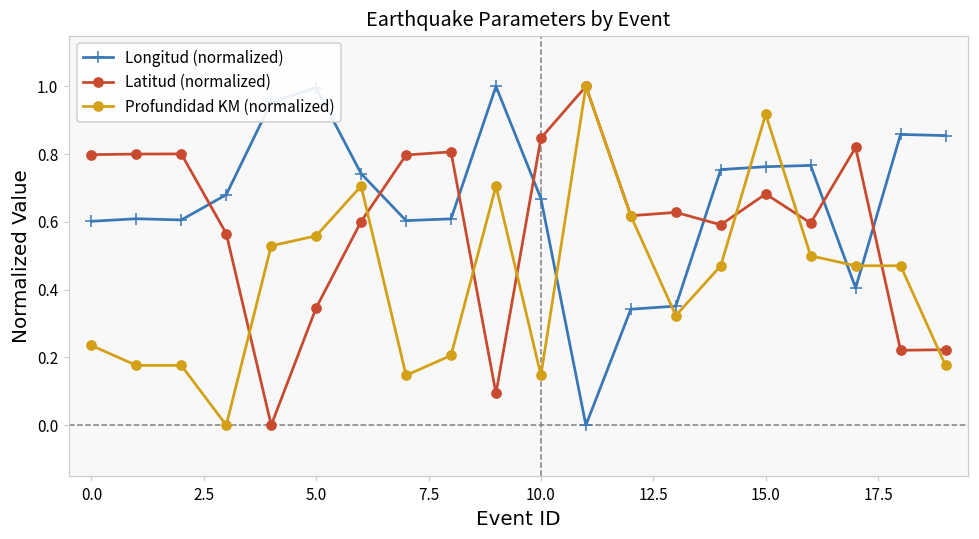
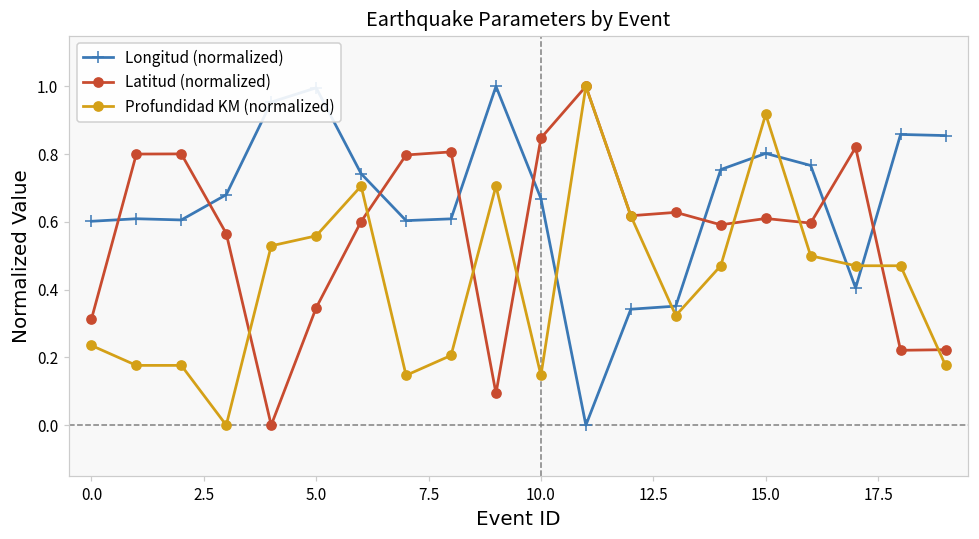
  {
    "Longitud (normalized)": {
      "0.0": 0.60,
      "10.0": 0.67,
-     "15.0": 0.76
+     "15.0": 0.80
    },
    "Latitud (normalized)": {
-     "0.0": 0.80,
+     "0.0": 0.31,
      "5.0": 0.35,
      "10.0": 0.85,
-     "15.0": 0.68
+     "15.0": 0.61
    },
    "Profundidad KM (normalized)": {
      "0.0": 0.24,
      "5.0": 0.56,
      "10.0": 0.15,
      "15.0": 0.92
    }
  }
